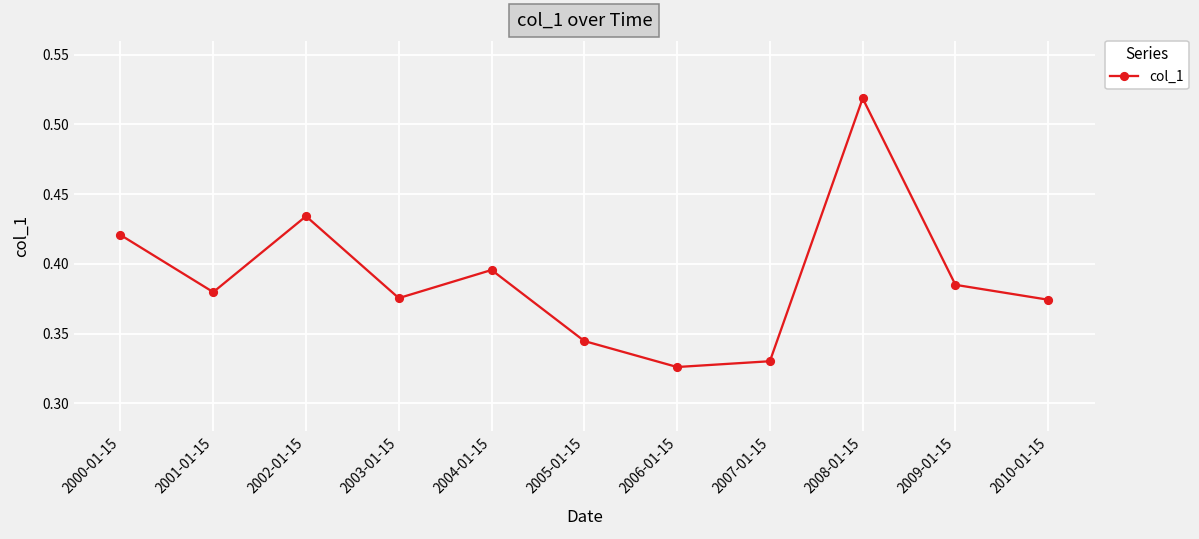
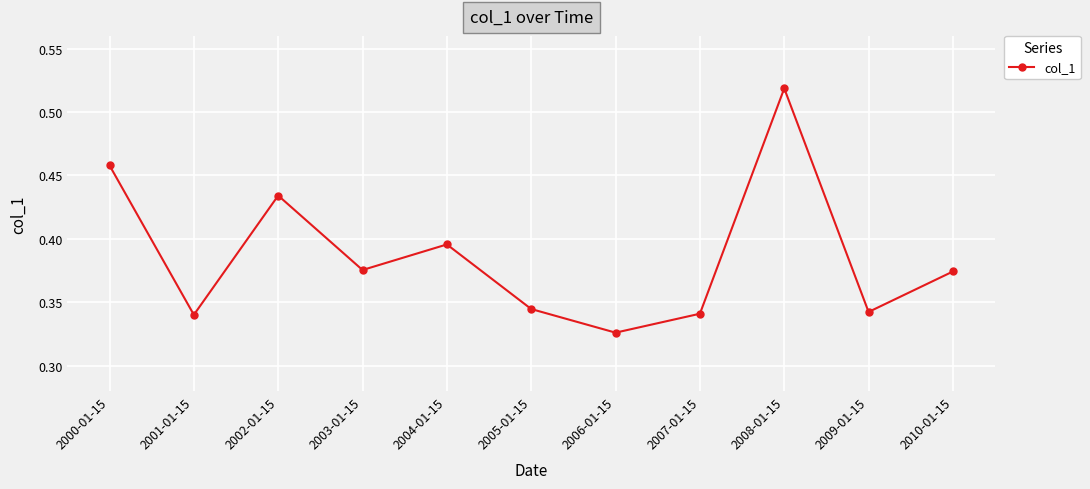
  {
-   "2000-01-15": 0.421,
-   "2001-01-15": 0.380,
+   "2000-01-15": 0.458,
+   "2001-01-15": 0.340,
    "2002-01-15": 0.434,
    "2003-01-15": 0.375,
    "2004-01-15": 0.396,
    "2005-01-15": 0.345,
    "2006-01-15": 0.326,
-   "2007-01-15": 0.330,
+   "2007-01-15": 0.341,
    "2008-01-15": 0.519,
-   "2009-01-15": 0.385,
+   "2009-01-15": 0.342,
    "2010-01-15": 0.374
  }
